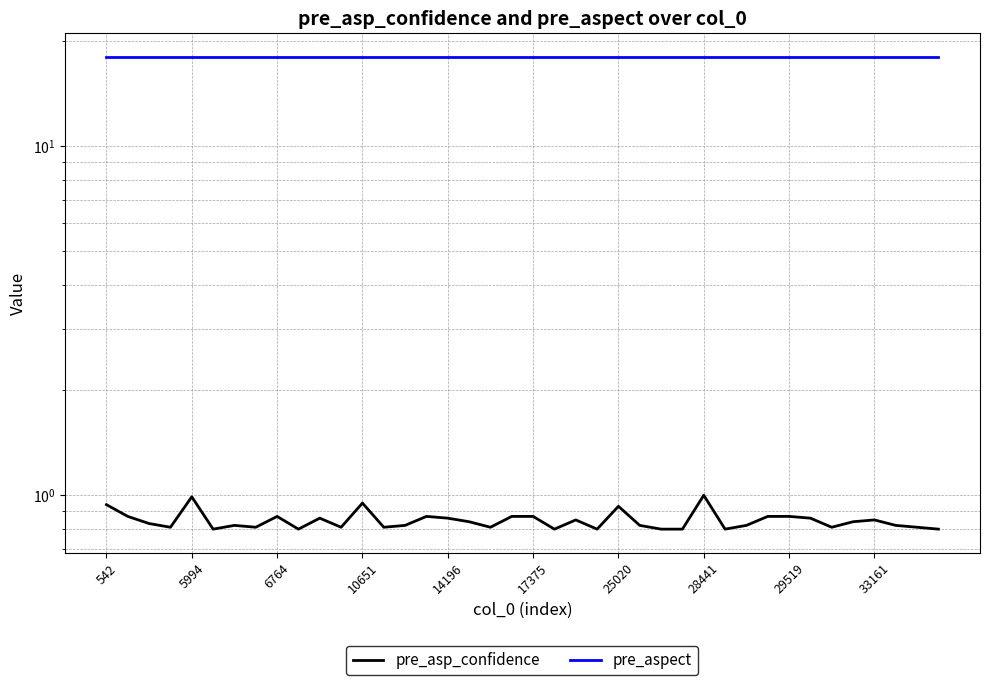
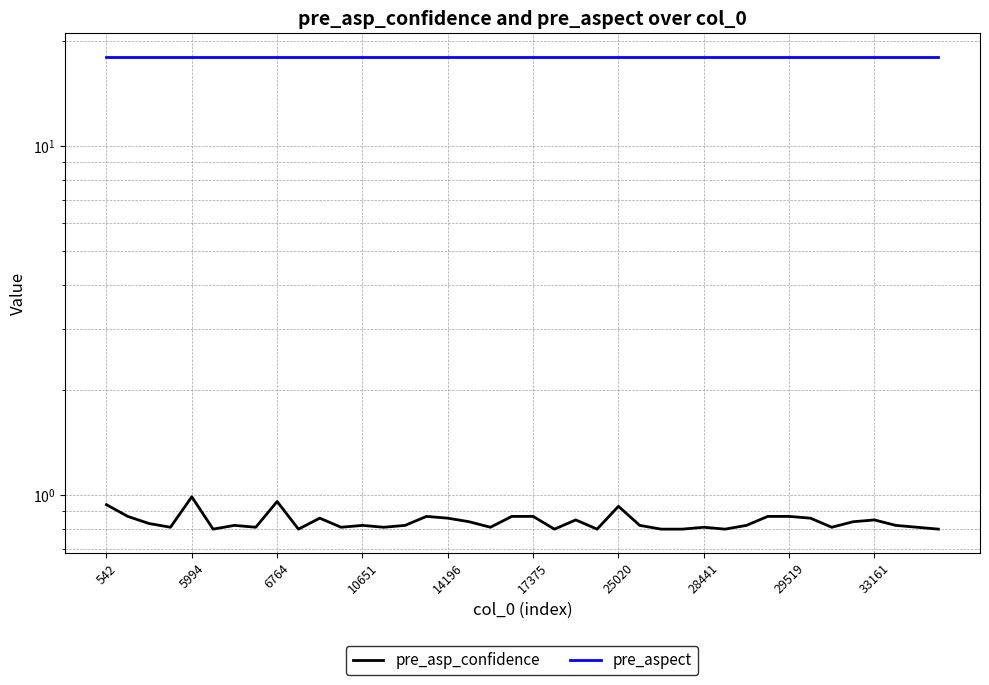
  {
    "pre_asp_confidence": {
      "542": 0.94,
      "5994": 0.99,
-     "6764": 0.87,
-     "10651": 0.95,
+     "6764": 0.96,
+     "10651": 0.82,
      "14196": 0.86,
      "17375": 0.87,
      "25020": 0.93,
-     "28441": 1.00,
+     "28441": 0.81,
      "29519": 0.87,
      "33161": 0.85
    },
    "pre_aspect": {
      "542": 18,
      "5994": 18,
      "6764": 18,
      "10651": 18,
      "14196": 18,
      "17375": 18,
      "25020": 18,
      "28441": 18,
      "29519": 18,
      "33161": 18
    }
  }
